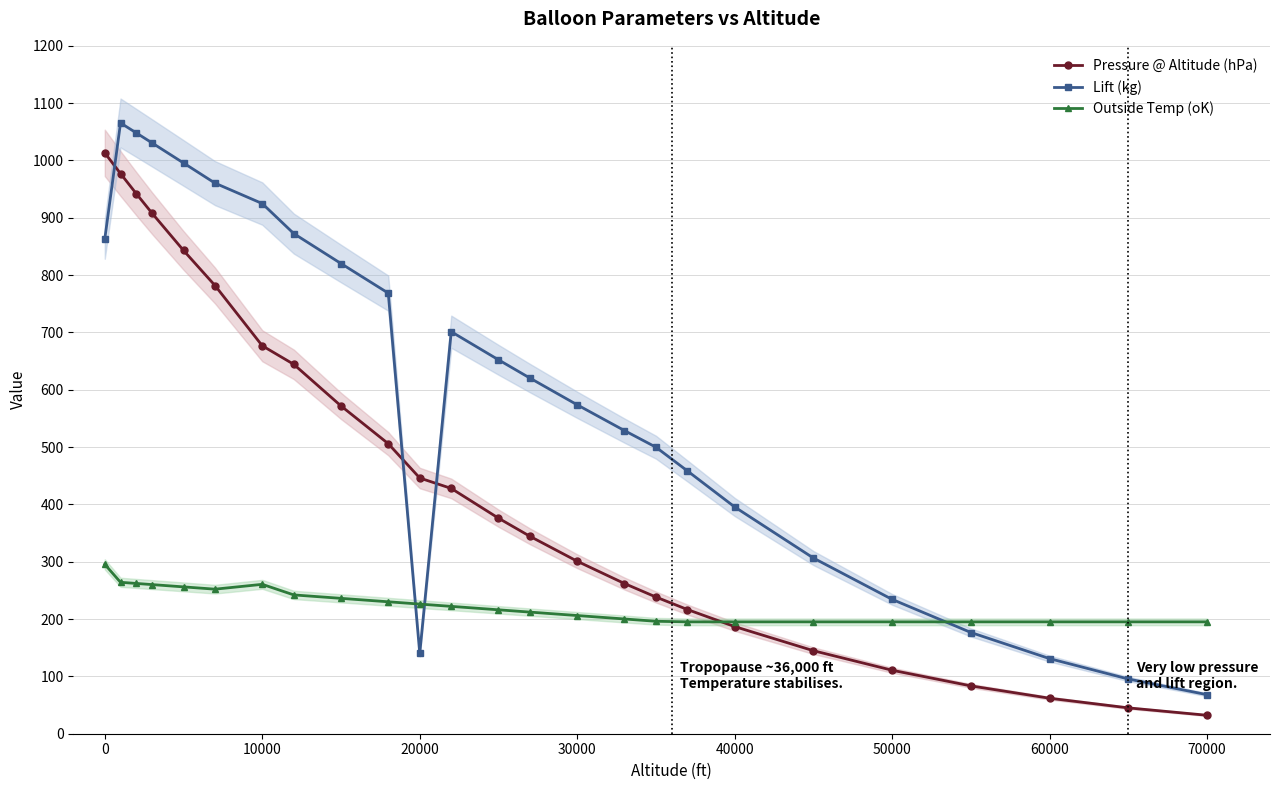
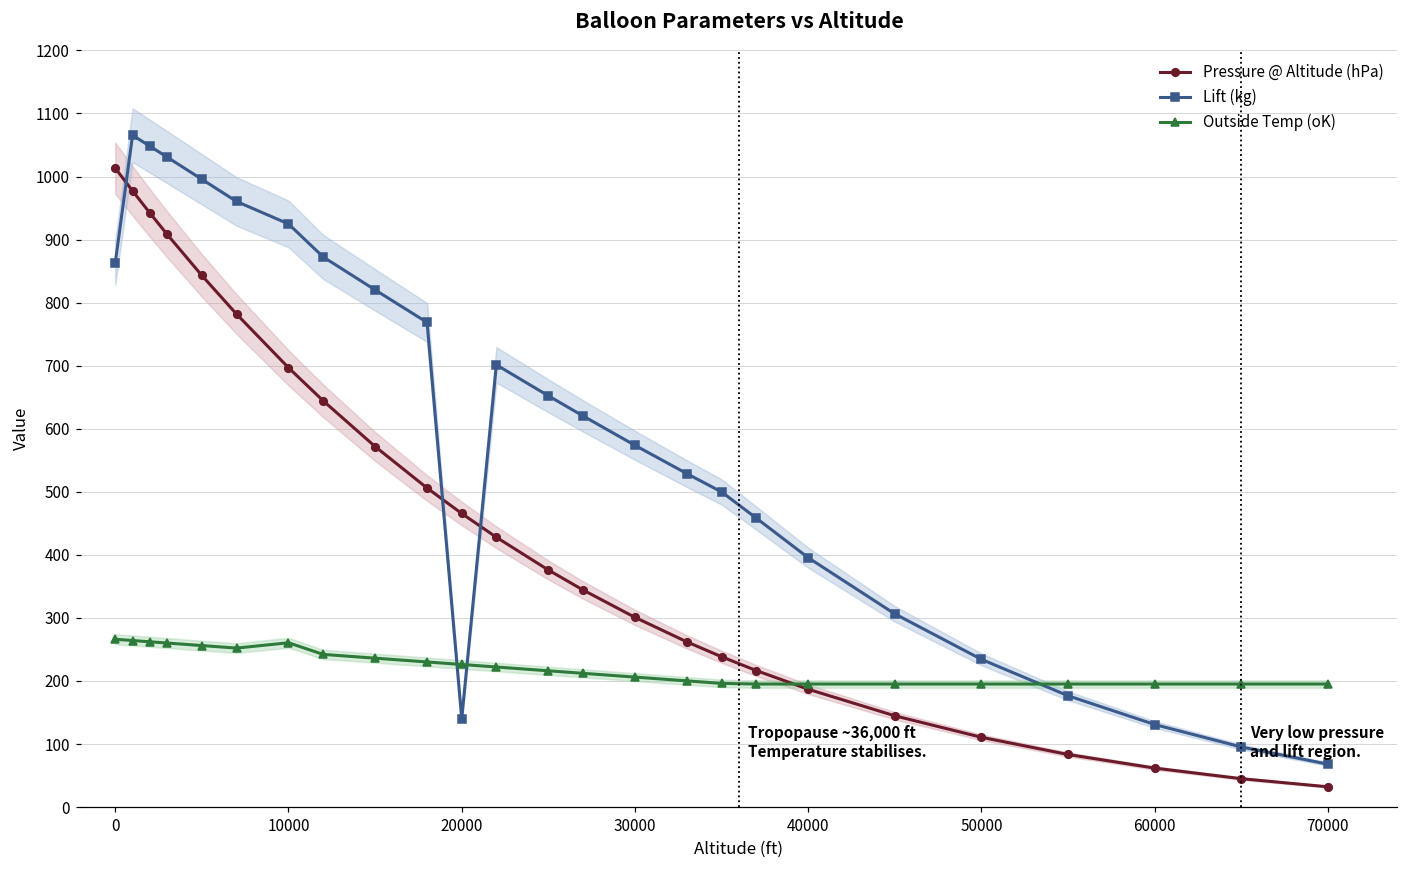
  {
    "Pressure @ Altitude (hPa)": {
      "0": 1010,
-     "10000": 680,
-     "20000": 450,
+     "10000": 700,
+     "20000": 470,
      "30000": 300,
      "40000": 190,
      "50000": 110
    },
    "Lift (kg)": {
      "0": 860,
      "10000": 920,
      "20000": 140,
      "30000": 570,
      "40000": 400,
      "50000": 230,
      "60000": 130
    },
    "Outside Temp (oK)": {
-     "0": 300,
+     "0": 270,
      "10000": 260,
      "20000": 230,
      "30000": 210,
      "50000": 200,
      "60000": 200,
      "70000": 200
    }
  }
